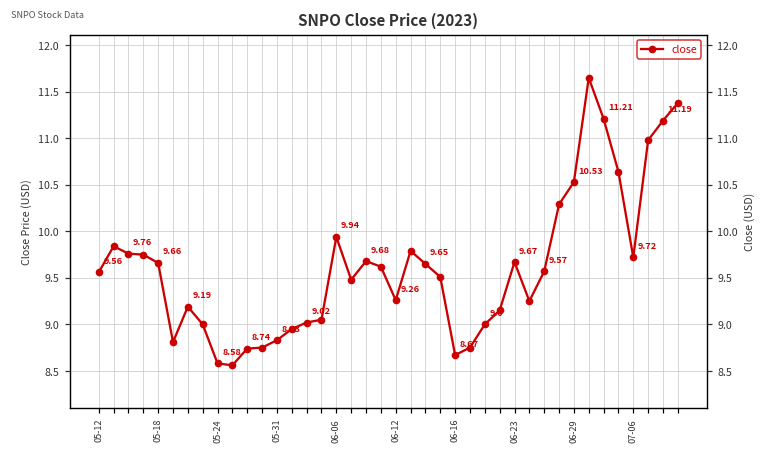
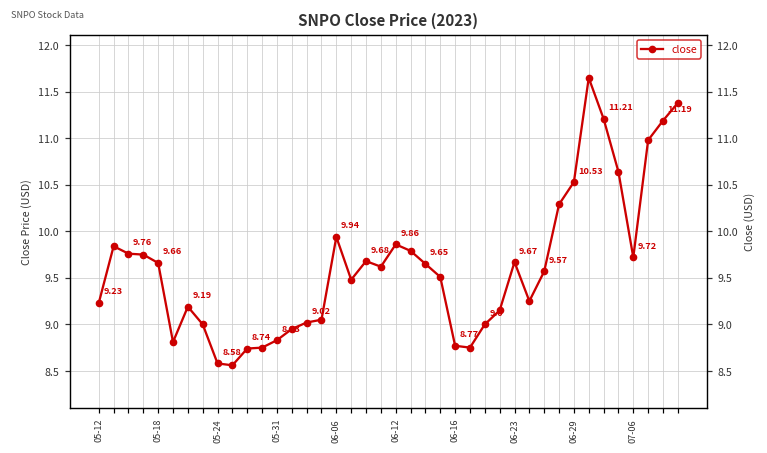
  {
-   "05-12": 9.56,
+   "05-12": 9.23,
    "05-18": 9.66,
    "05-24": 8.58,
    "06-06": 9.94,
-   "06-12": 9.26,
-   "06-16": 8.67,
+   "06-12": 9.86,
+   "06-16": 8.77,
    "06-23": 9.67,
    "06-29": 10.53,
    "07-06": 9.72
  }
